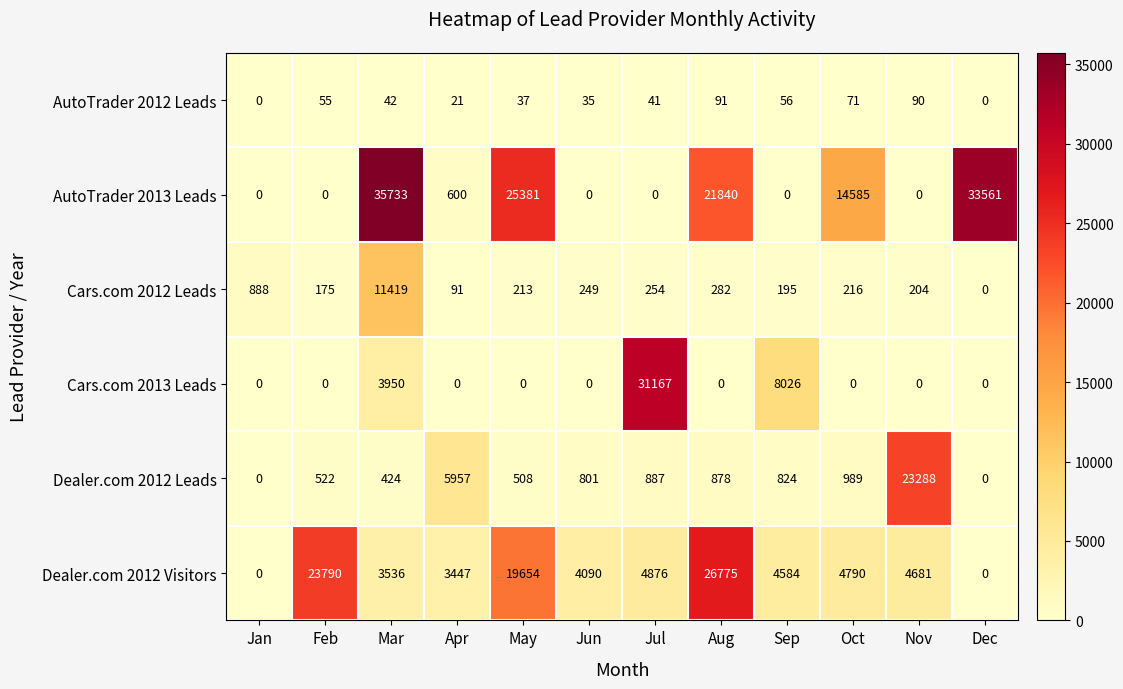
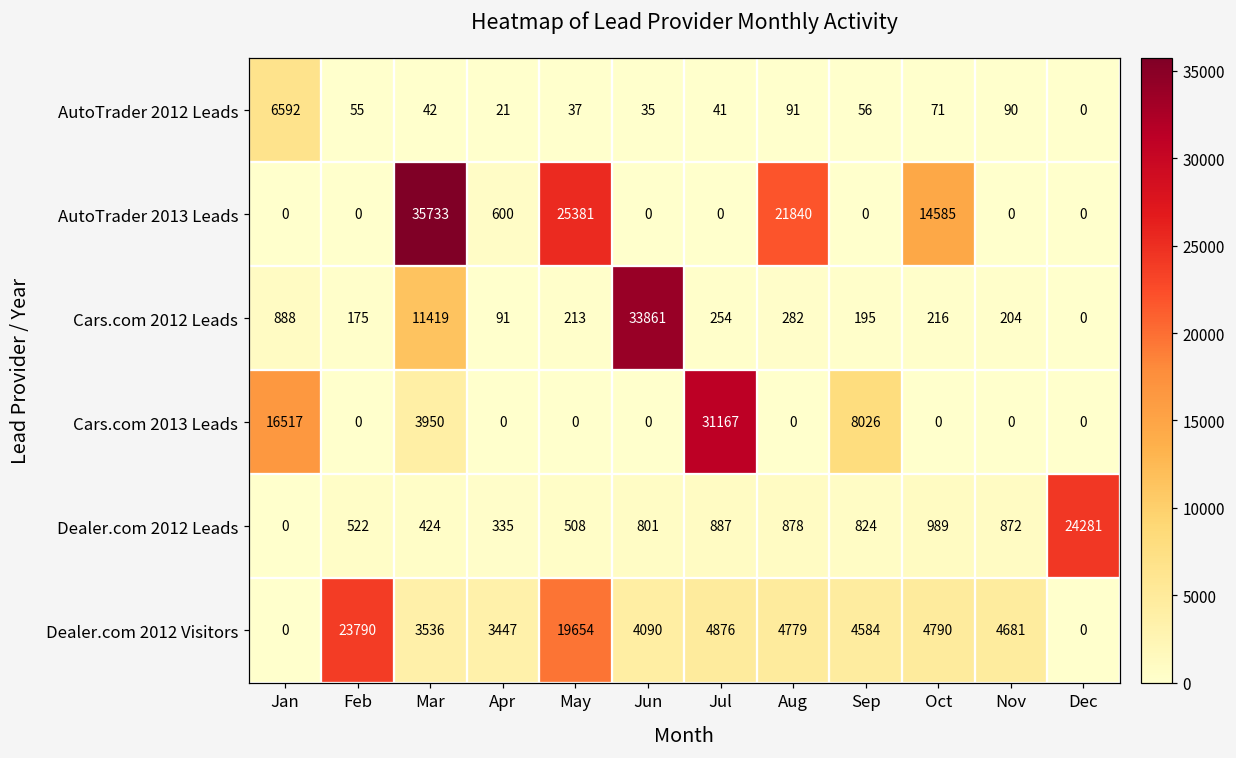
  {
    "AutoTrader 2012 Leads": {
-     "Jan": 0,
+     "Jan": 6592,
      "Feb": 55,
      "Mar": 42,
      "Apr": 21,
      "May": 37,
      "Jun": 35,
      "Jul": 41,
      "Aug": 91,
      "Sep": 56,
      "Oct": 71,
      "Nov": 90,
      "Dec": 0
    },
    "AutoTrader 2013 Leads": {
      "Jan": 0,
      "Feb": 0,
      "Mar": 35733,
      "Apr": 600,
      "May": 25381,
      "Jun": 0,
      "Jul": 0,
      "Aug": 21840,
      "Sep": 0,
      "Oct": 14585,
      "Nov": 0,
-     "Dec": 33561
+     "Dec": 0
    },
    "Cars.com 2012 Leads": {
      "Jan": 888,
      "Feb": 175,
      "Mar": 11419,
      "Apr": 91,
      "May": 213,
-     "Jun": 249,
+     "Jun": 33861,
      "Jul": 254,
      "Aug": 282,
      "Sep": 195,
      "Oct": 216,
      "Nov": 204,
      "Dec": 0
    },
    "Cars.com 2013 Leads": {
-     "Jan": 0,
+     "Jan": 16517,
      "Feb": 0,
      "Mar": 3950,
      "Apr": 0,
      "May": 0,
      "Jun": 0,
      "Jul": 31167,
      "Aug": 0,
      "Sep": 8026,
      "Oct": 0,
      "Nov": 0,
      "Dec": 0
    },
    "Dealer.com 2012 Leads": {
      "Jan": 0,
      "Feb": 522,
      "Mar": 424,
-     "Apr": 5957,
+     "Apr": 335,
      "May": 508,
      "Jun": 801,
      "Jul": 887,
      "Aug": 878,
      "Sep": 824,
      "Oct": 989,
-     "Nov": 23288,
-     "Dec": 0
+     "Nov": 872,
+     "Dec": 24281
    },
    "Dealer.com 2012 Visitors": {
      "Jan": 0,
      "Feb": 23790,
      "Mar": 3536,
      "Apr": 3447,
      "May": 19654,
      "Jun": 4090,
      "Jul": 4876,
-     "Aug": 26775,
+     "Aug": 4779,
      "Sep": 4584,
      "Oct": 4790,
      "Nov": 4681,
      "Dec": 0
    }
  }
